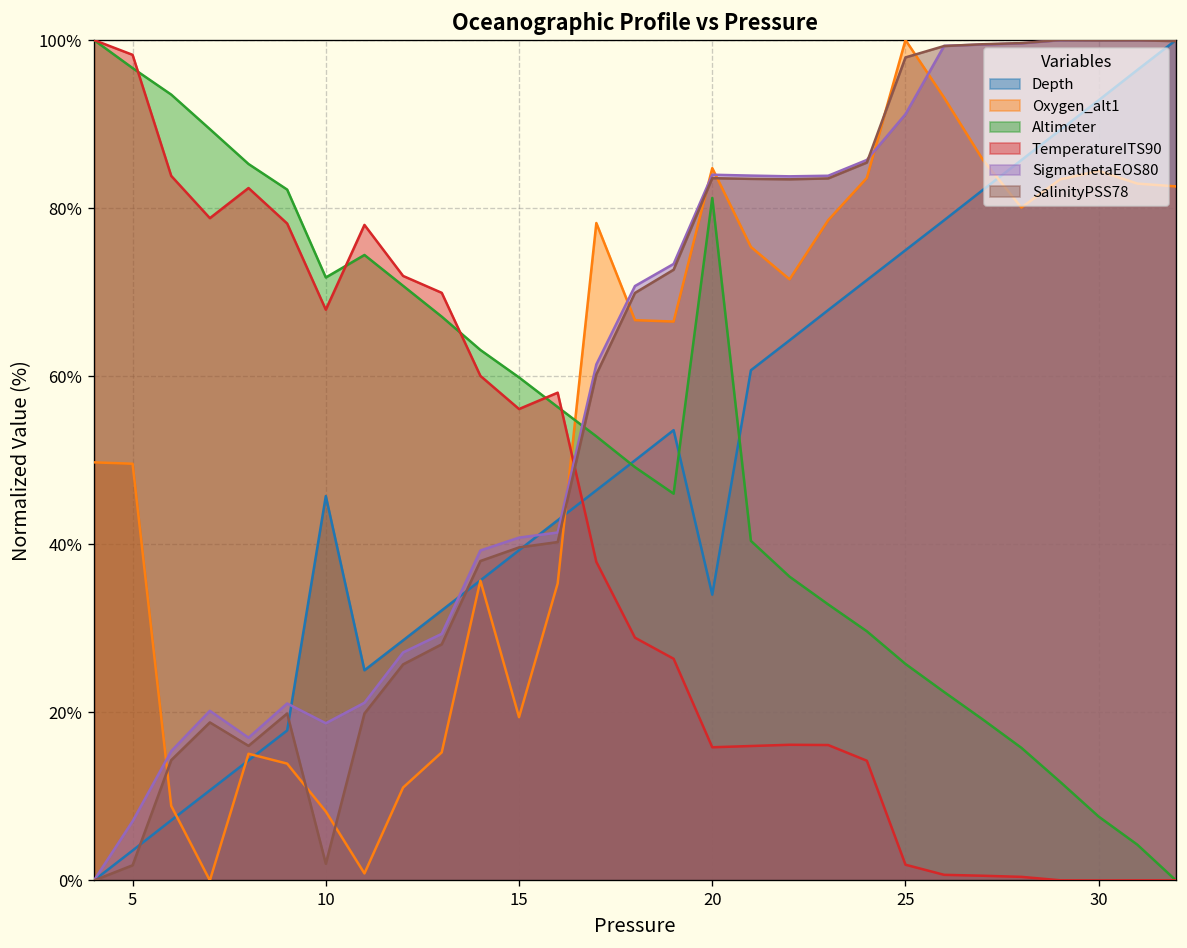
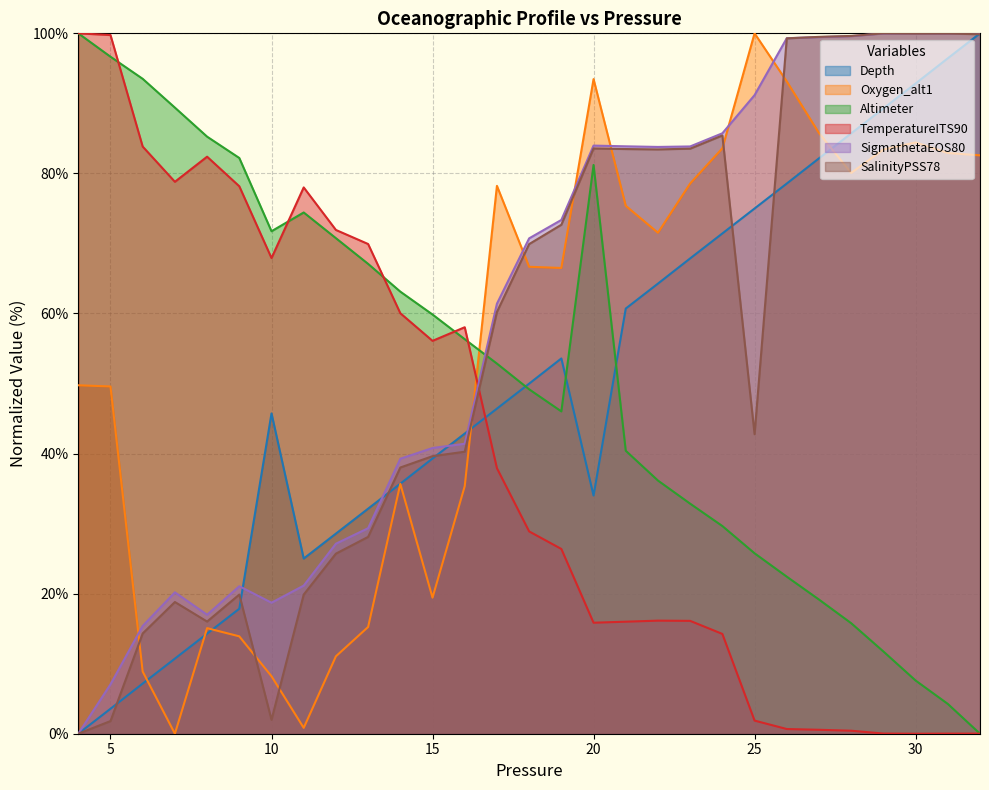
  {
    "Depth": {
      "5": "4%",
      "10": "46%",
      "20": "34%",
      "25": "75%"
    },
    "Oxygen_alt1": {
      "5": "50%",
      "10": "8%",
      "15": "19%",
-     "20": "85%",
+     "20": "93%",
      "25": "100%"
    },
    "Altimeter": {
      "5": "97%",
      "10": "72%",
      "15": "60%",
      "20": "81%",
      "25": "26%",
      "30": "8%"
    },
    "TemperatureITS90": {
-     "5": "98%",
+     "5": "100%",
      "10": "68%",
      "15": "56%",
      "20": "16%",
      "25": "2%",
      "30": "0%"
    },
    "SigmathetaEOS80": {
      "5": "7%",
      "10": "19%",
      "15": "41%",
      "20": "84%",
      "25": "91%"
    },
    "SalinityPSS78": {
      "5": "2%",
      "10": "2%",
      "20": "84%",
-     "25": "98%"
+     "25": "43%"
    }
  }
